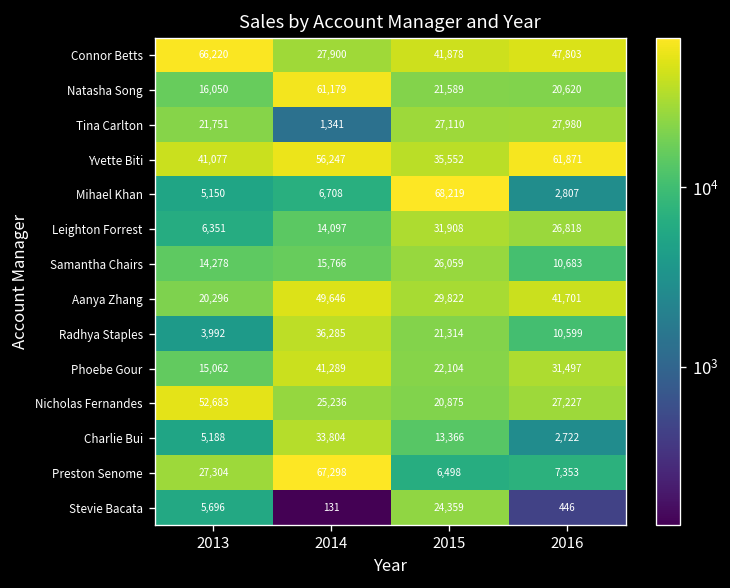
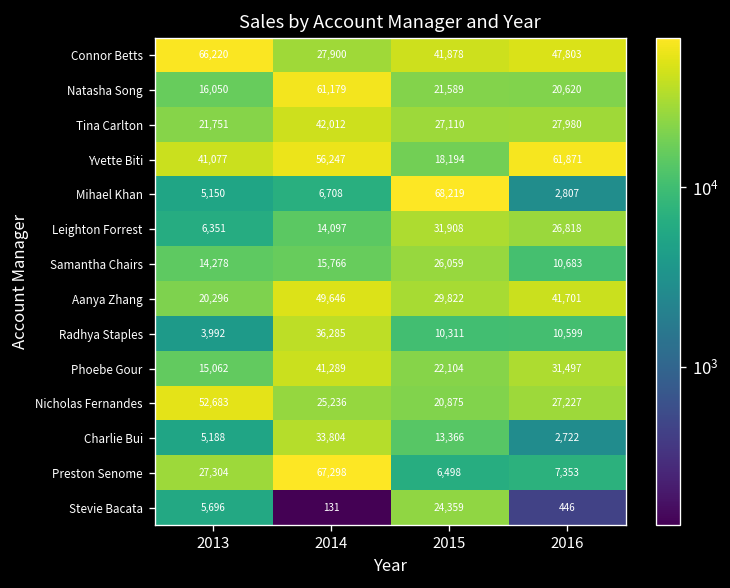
  {
    "Connor Betts": {
      "2013": "66,220",
      "2014": "27,900",
      "2015": "41,878",
      "2016": "47,803"
    },
    "Natasha Song": {
      "2013": "16,050",
      "2014": "61,179",
      "2015": "21,589",
      "2016": "20,620"
    },
    "Tina Carlton": {
      "2013": "21,751",
-     "2014": "1,341",
+     "2014": "42,012",
      "2015": "27,110",
      "2016": "27,980"
    },
    "Yvette Biti": {
      "2013": "41,077",
      "2014": "56,247",
-     "2015": "35,552",
+     "2015": "18,194",
      "2016": "61,871"
    },
    "Mihael Khan": {
      "2013": "5,150",
      "2014": "6,708",
      "2015": "68,219",
      "2016": "2,807"
    },
    "Leighton Forrest": {
      "2013": "6,351",
      "2014": "14,097",
      "2015": "31,908",
      "2016": "26,818"
    },
    "Samantha Chairs": {
      "2013": "14,278",
      "2014": "15,766",
      "2015": "26,059",
      "2016": "10,683"
    },
    "Aanya Zhang": {
      "2013": "20,296",
      "2014": "49,646",
      "2015": "29,822",
      "2016": "41,701"
    },
    "Radhya Staples": {
      "2013": "3,992",
      "2014": "36,285",
-     "2015": "21,314",
+     "2015": "10,311",
      "2016": "10,599"
    },
    "Phoebe Gour": {
      "2013": "15,062",
      "2014": "41,289",
      "2015": "22,104",
      "2016": "31,497"
    },
    "Nicholas Fernandes": {
      "2013": "52,683",
      "2014": "25,236",
      "2015": "20,875",
      "2016": "27,227"
    },
    "Charlie Bui": {
      "2013": "5,188",
      "2014": "33,804",
      "2015": "13,366",
      "2016": "2,722"
    },
    "Preston Senome": {
      "2013": "27,304",
      "2014": "67,298",
      "2015": "6,498",
      "2016": "7,353"
    },
    "Stevie Bacata": {
      "2013": "5,696",
      "2014": "131",
      "2015": "24,359",
      "2016": "446"
    }
  }
